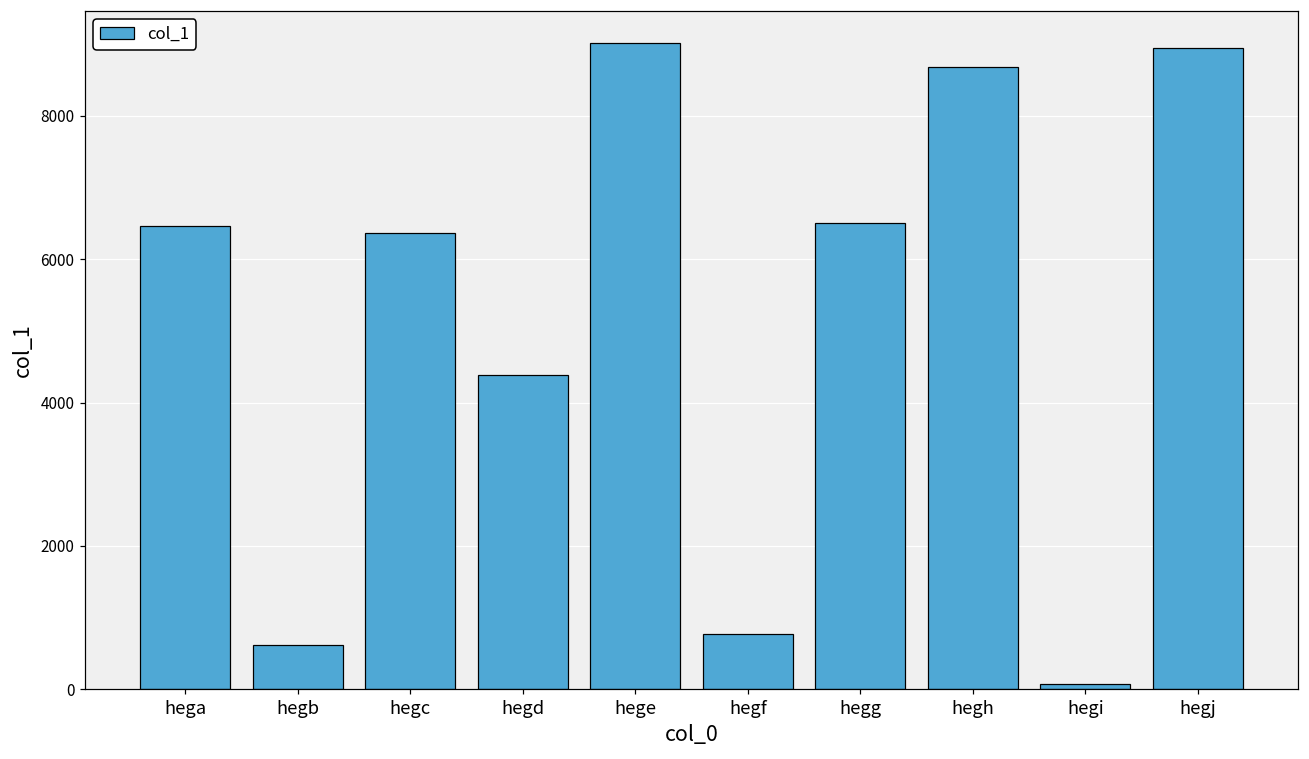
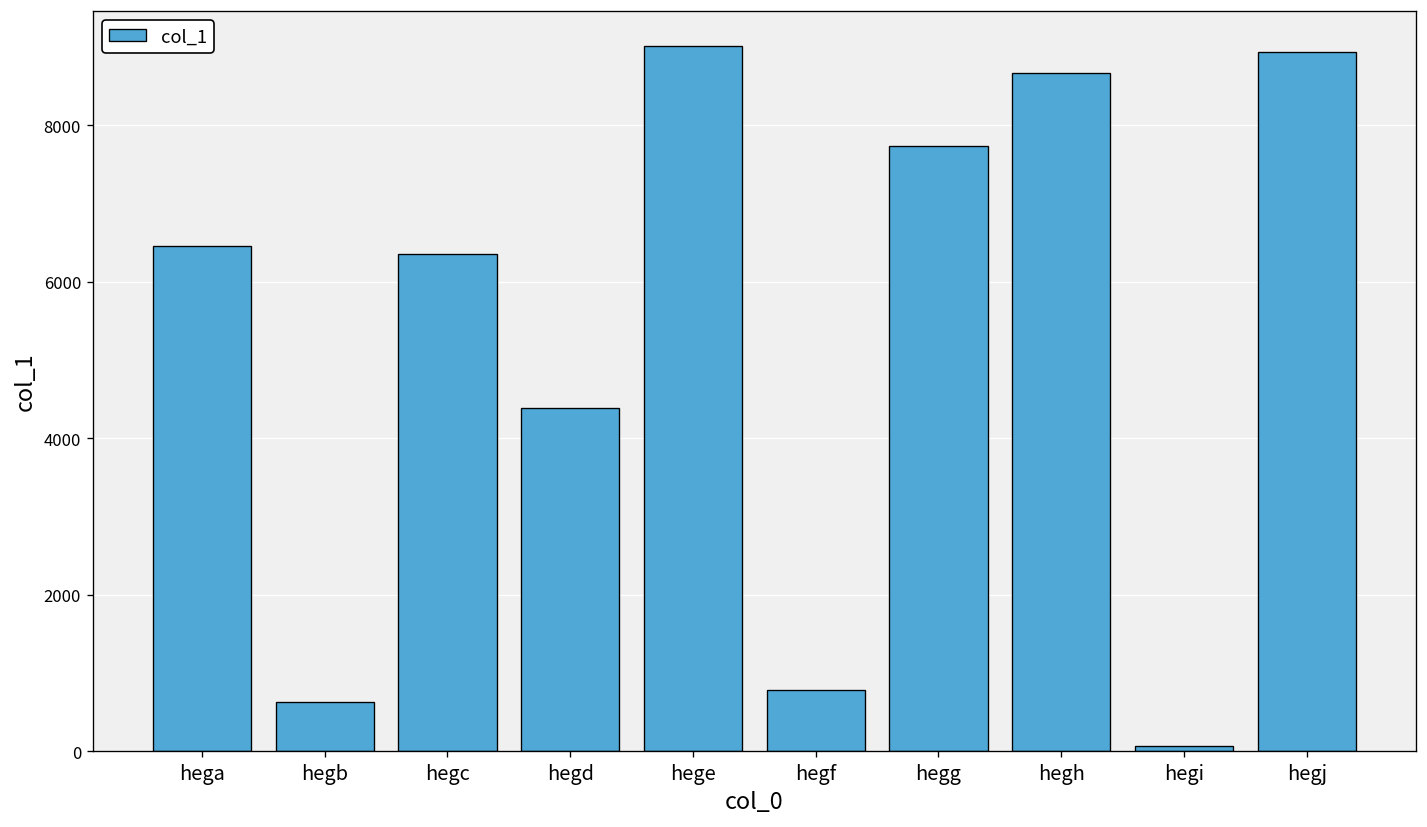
  {
    "hega": 6500,
    "hegb": 600,
    "hegc": 6400,
    "hegd": 4400,
    "hege": 9000,
    "hegf": 800,
-   "hegg": 6500,
+   "hegg": 7700,
    "hegh": 8700,
    "hegi": 100,
    "hegj": 8900
  }
